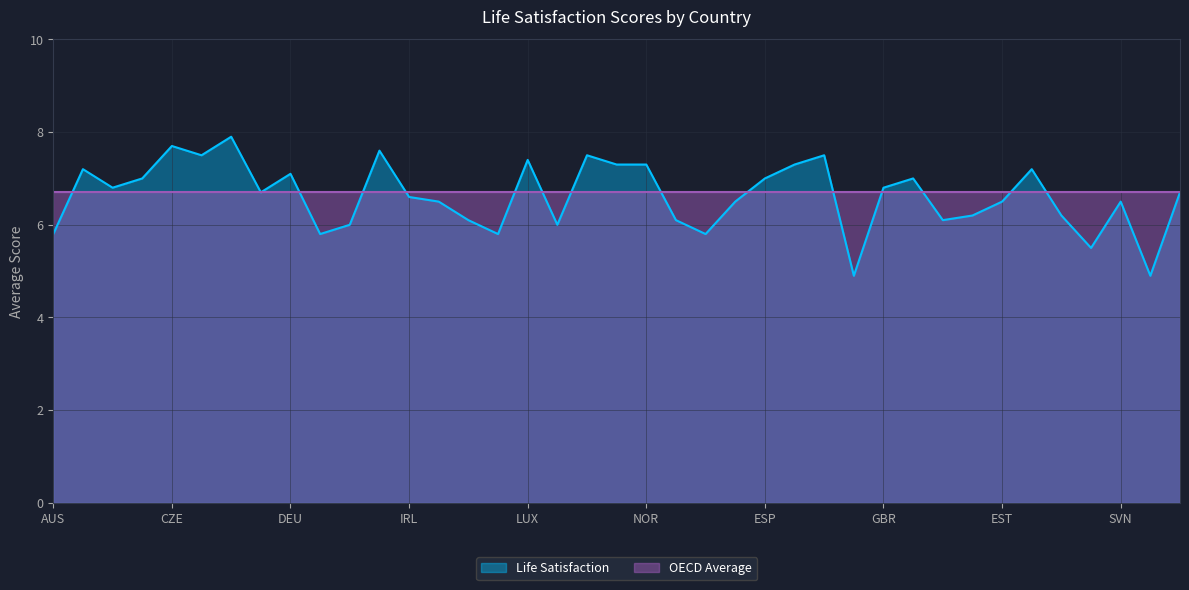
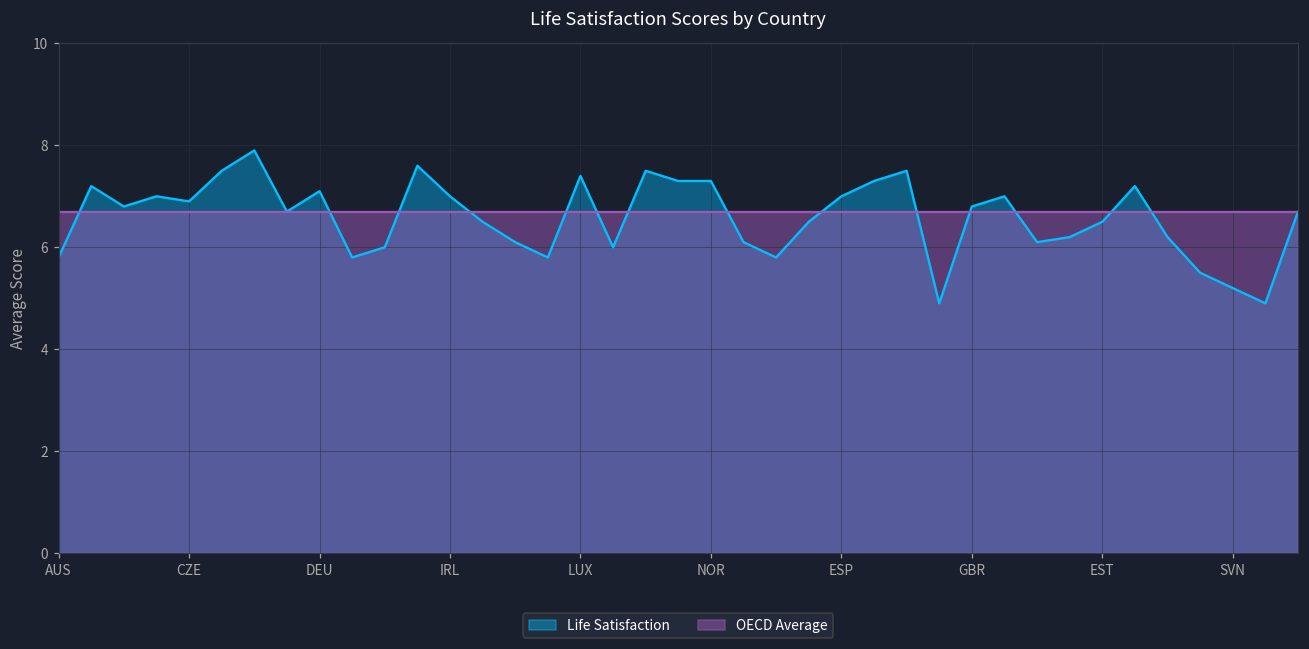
  {
    "Life Satisfaction": {
      "AUS": 5.8,
-     "CZE": 7.7,
+     "CZE": 6.9,
      "DEU": 7.1,
-     "IRL": 6.6,
+     "IRL": 7.0,
      "LUX": 7.4,
      "NOR": 7.3,
      "ESP": 7.0,
      "GBR": 6.8,
      "EST": 6.5,
-     "SVN": 6.5
+     "SVN": 5.2
    },
    "OECD Average": {
      "AUS": 6.7,
      "CZE": 6.7,
      "DEU": 6.7,
      "IRL": 6.7,
      "LUX": 6.7,
      "NOR": 6.7,
      "ESP": 6.7,
      "GBR": 6.7,
      "EST": 6.7,
      "SVN": 6.7
    }
  }
